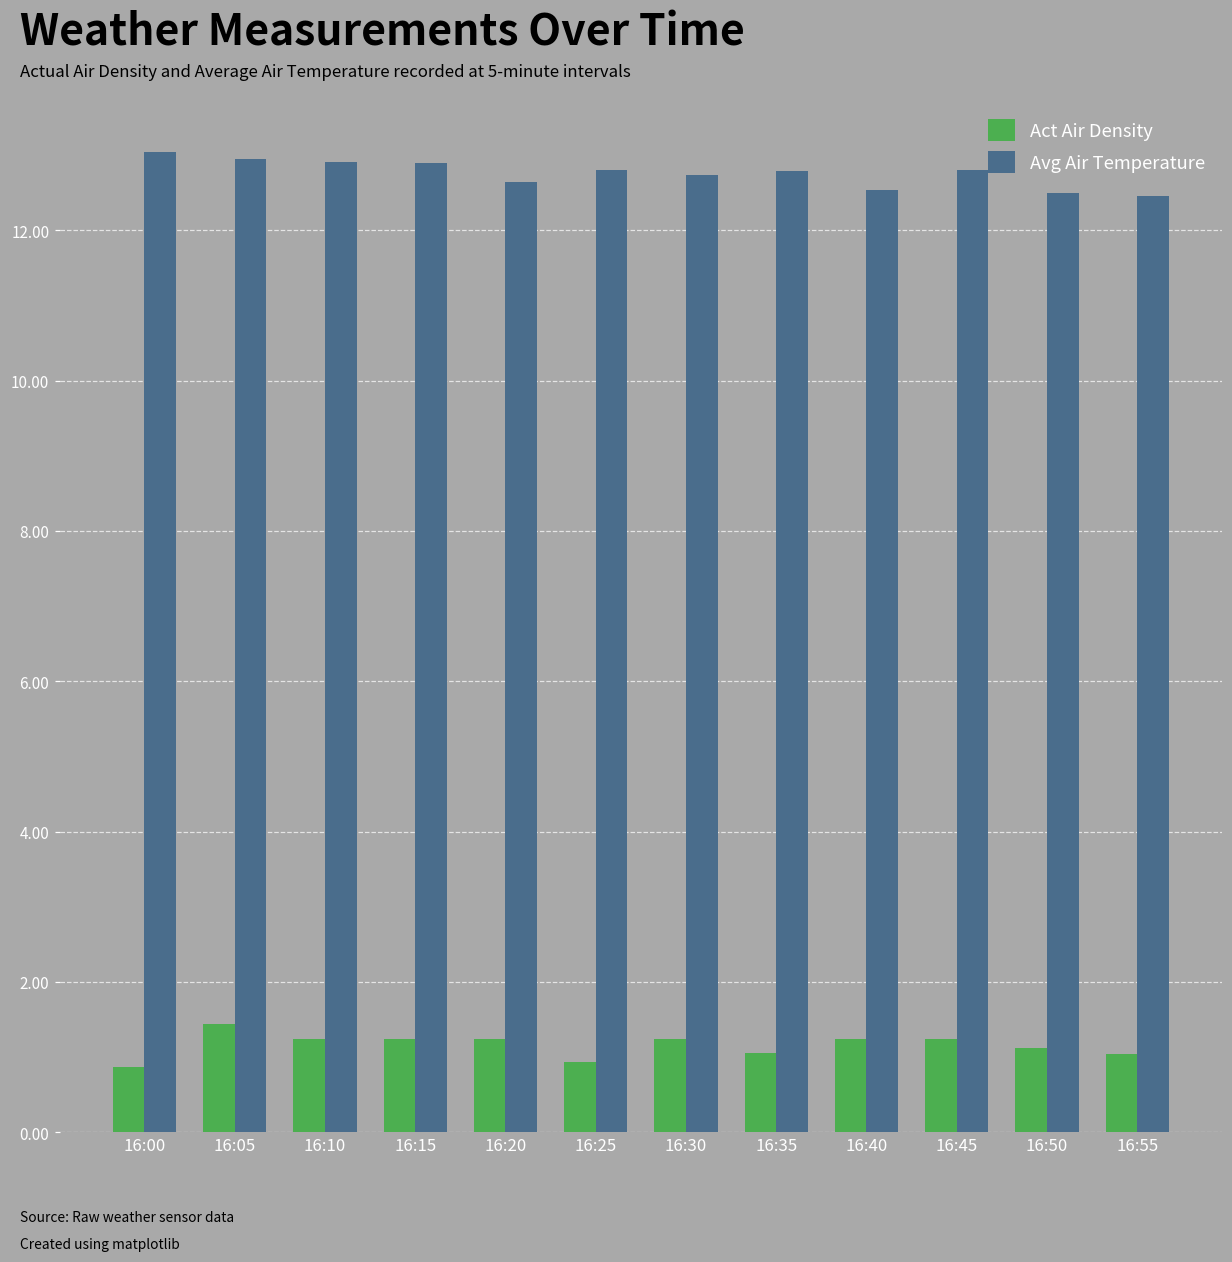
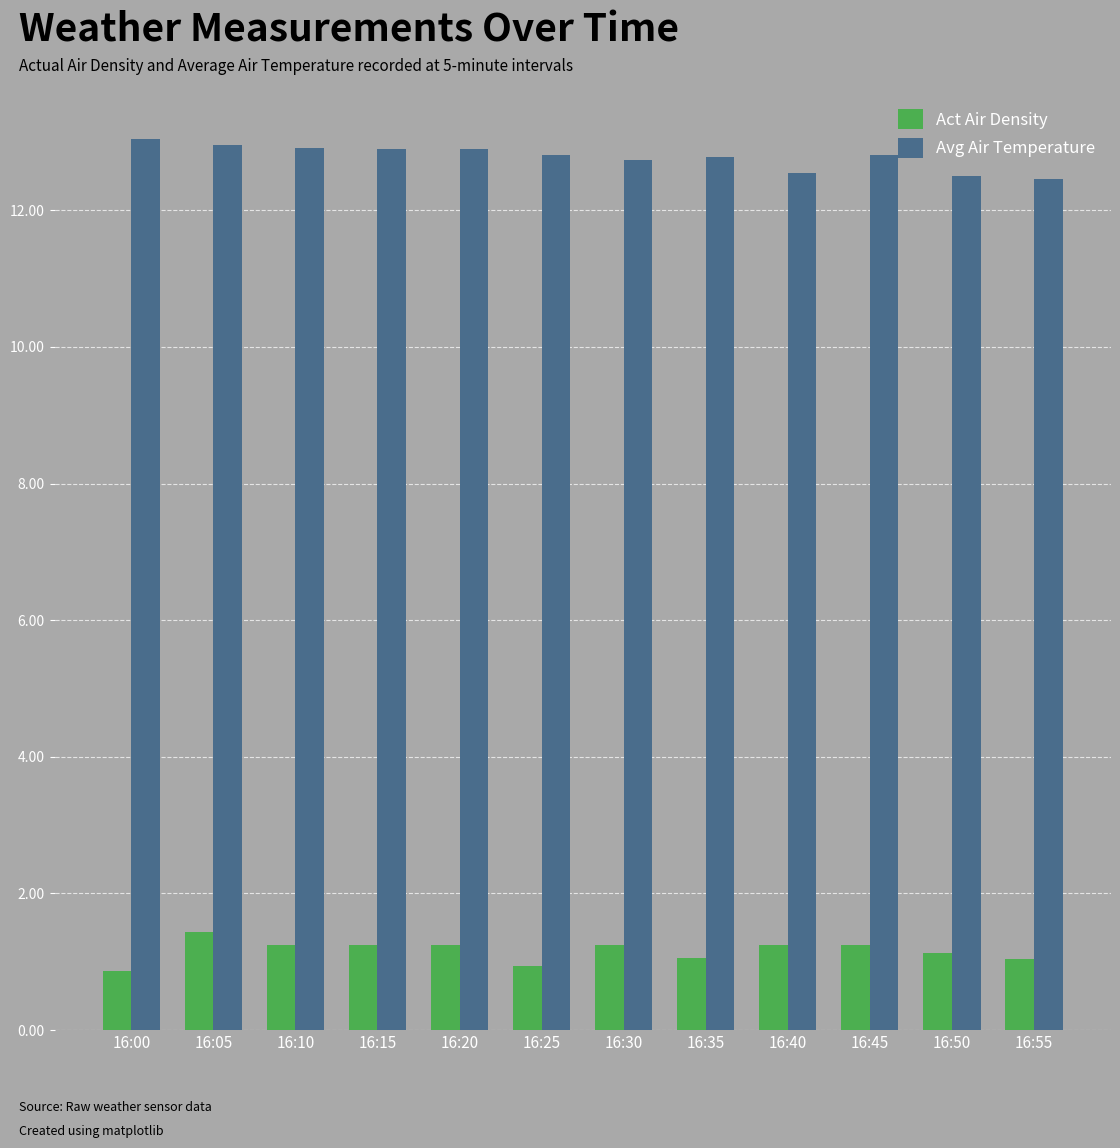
  {
    "Act Air Density": {
      "16:00": 0.9,
      "16:05": 1.4,
      "16:10": 1.2,
      "16:15": 1.2,
      "16:20": 1.2,
      "16:25": 0.9,
      "16:30": 1.2,
      "16:35": 1.1,
      "16:40": 1.2,
      "16:45": 1.2,
      "16:50": 1.1,
      "16:55": 1.0
    },
    "Avg Air Temperature": {
      "16:00": 13.0,
      "16:05": 13.0,
      "16:10": 12.9,
      "16:15": 12.9,
-     "16:20": 12.6,
+     "16:20": 12.9,
      "16:25": 12.8,
      "16:30": 12.7,
      "16:35": 12.8,
      "16:40": 12.5,
      "16:45": 12.8,
      "16:50": 12.5,
      "16:55": 12.5
    }
  }
